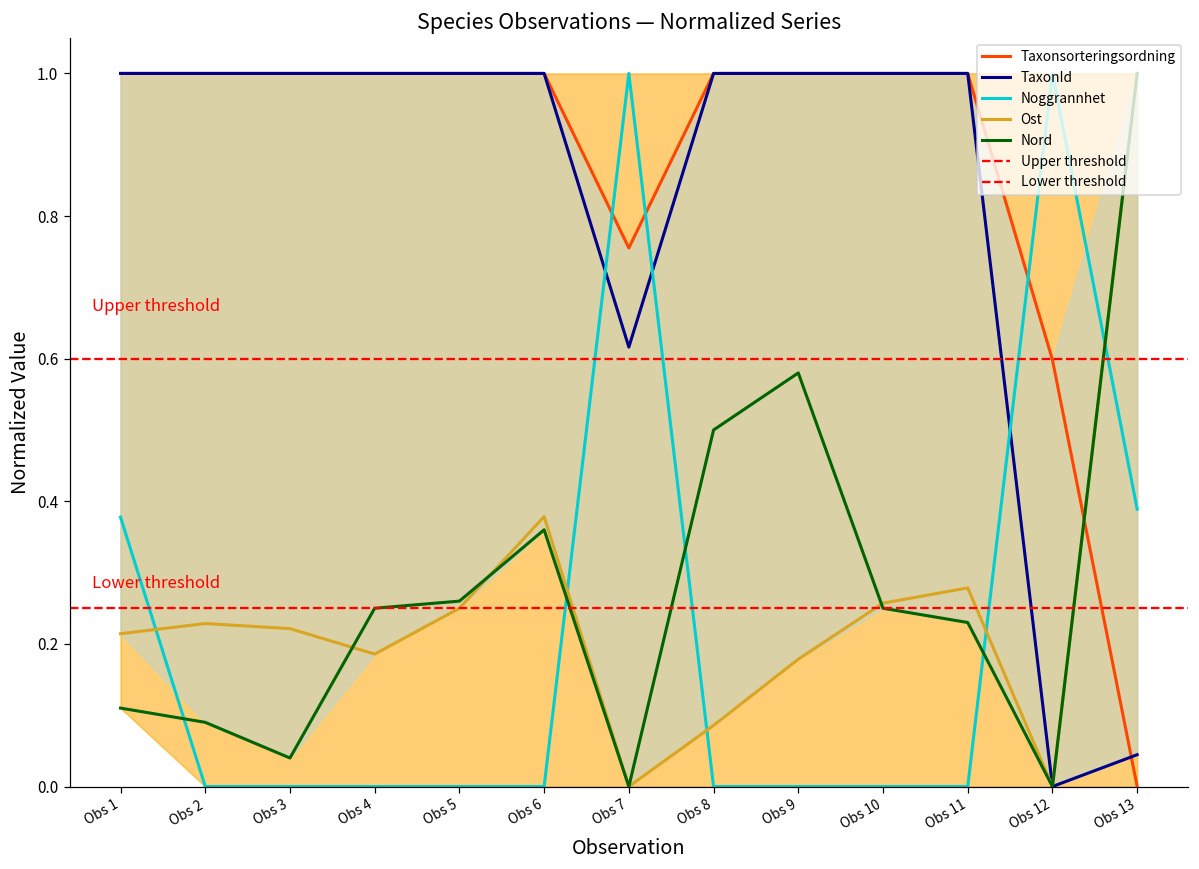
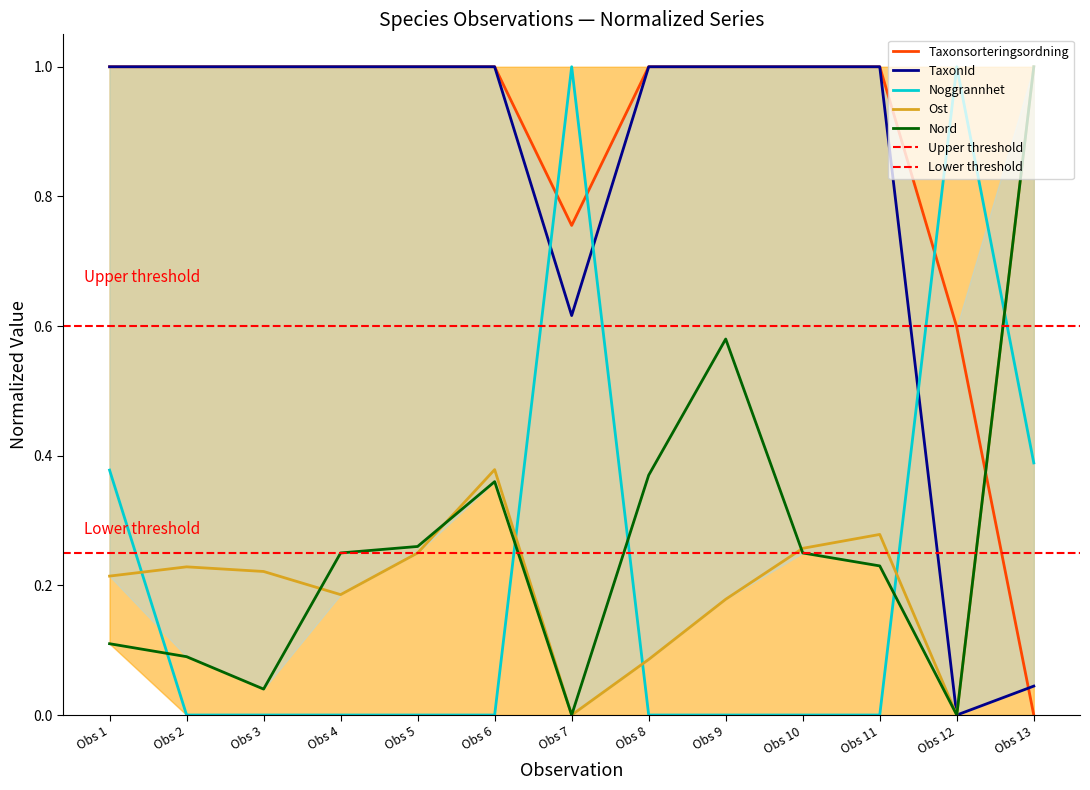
  {
    "Taxonsorteringsordning": {
      "Obs 13": 0.00
    },
    "TaxonId": {
      "Obs 7": 0.62,
      "Obs 13": 0.04
    },
    "Noggrannhet": {
      "Obs 1": 0.38,
      "Obs 2": 0.00,
      "Obs 3": 0.00,
      "Obs 4": 0.00,
      "Obs 5": 0.00,
      "Obs 6": 0.00,
      "Obs 8": 0.00,
      "Obs 9": 0.00,
      "Obs 10": 0.00,
      "Obs 11": 0.00,
      "Obs 13": 0.39
    },
    "Nord": {
      "Obs 1": 0.11,
      "Obs 2": 0.09,
      "Obs 3": 0.04,
      "Obs 4": 0.25,
      "Obs 5": 0.26,
      "Obs 6": 0.36,
-     "Obs 8": 0.50,
+     "Obs 8": 0.37,
      "Obs 9": 0.58,
      "Obs 10": 0.25,
      "Obs 11": 0.23
    }
  }
